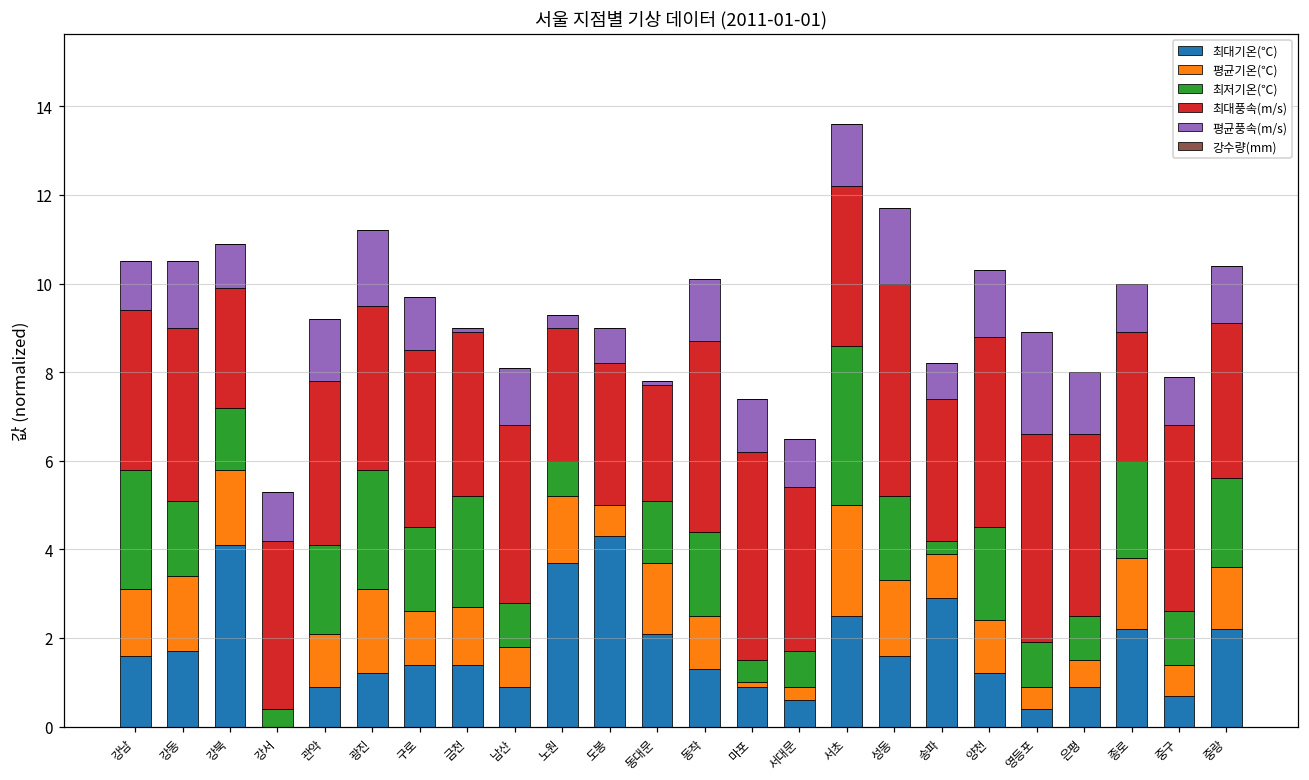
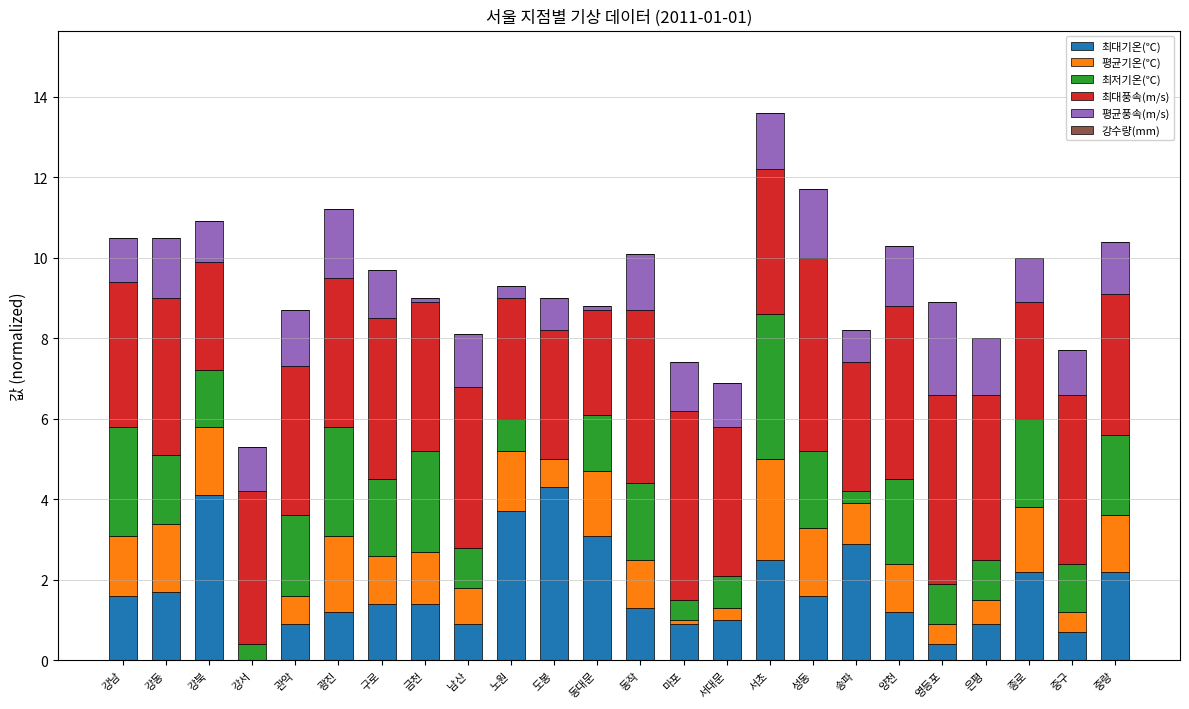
  {
    "최대기온(℃)": {
      "강남": 1.6,
      "강동": 1.7,
      "강북": 4.1,
      "강서": 0.0,
      "관악": 0.9,
      "광진": 1.2,
      "구로": 1.4,
      "금천": 1.4,
      "남산": 0.9,
      "노원": 3.7,
      "도봉": 4.3,
-     "동대문": 2.1,
+     "동대문": 3.1,
      "동작": 1.3,
      "마포": 0.9,
-     "서대문": 0.6,
+     "서대문": 1.0,
      "서초": 2.5,
      "성동": 1.6,
      "송파": 2.9,
      "양천": 1.2,
      "영등포": 0.4,
      "은평": 0.9,
      "종로": 2.2,
      "중구": 0.7,
      "중랑": 2.2
    },
    "평균기온(℃)": {
      "강남": 1.5,
      "강동": 1.7,
      "강북": 1.7,
      "강서": 0.0,
-     "관악": 1.2,
+     "관악": 0.7,
      "광진": 1.9,
      "구로": 1.2,
      "금천": 1.3,
      "남산": 0.9,
      "노원": 1.5,
      "도봉": 0.7,
      "동대문": 1.6,
      "동작": 1.2,
      "마포": 0.1,
      "서대문": 0.3,
      "서초": 2.5,
      "성동": 1.7,
      "송파": 1.0,
      "양천": 1.2,
      "영등포": 0.5,
      "은평": 0.6,
      "종로": 1.6,
-     "중구": 0.7,
+     "중구": 0.5,
      "중랑": 1.4
    },
    "최저기온(℃)": {
      "강남": 2.7,
      "강동": 1.7,
      "강북": 1.4,
      "강서": 0.4,
      "관악": 2.0,
      "광진": 2.7,
      "구로": 1.9,
      "금천": 2.5,
      "남산": 1.0,
      "노원": 0.8,
      "도봉": 0.0,
      "동대문": 1.4,
      "동작": 1.9,
      "마포": 0.5,
      "서대문": 0.8,
      "서초": 3.6,
      "성동": 1.9,
      "송파": 0.3,
      "양천": 2.1,
      "영등포": 1.0,
      "은평": 1.0,
      "종로": 2.2,
      "중구": 1.2,
      "중랑": 2.0
    },
    "최대풍속(m/s)": {
      "강남": 3.6,
      "강동": 3.9,
      "강북": 2.7,
      "강서": 3.8,
      "관악": 3.7,
      "광진": 3.7,
      "구로": 4.0,
      "금천": 3.7,
      "남산": 4.0,
      "노원": 3.0,
      "도봉": 3.2,
      "동대문": 2.6,
      "동작": 4.3,
      "마포": 4.7,
      "서대문": 3.7,
      "서초": 3.6,
      "성동": 4.8,
      "송파": 3.2,
      "양천": 4.3,
      "영등포": 4.7,
      "은평": 4.1,
      "종로": 2.9,
      "중구": 4.2,
      "중랑": 3.5
    }
  }
